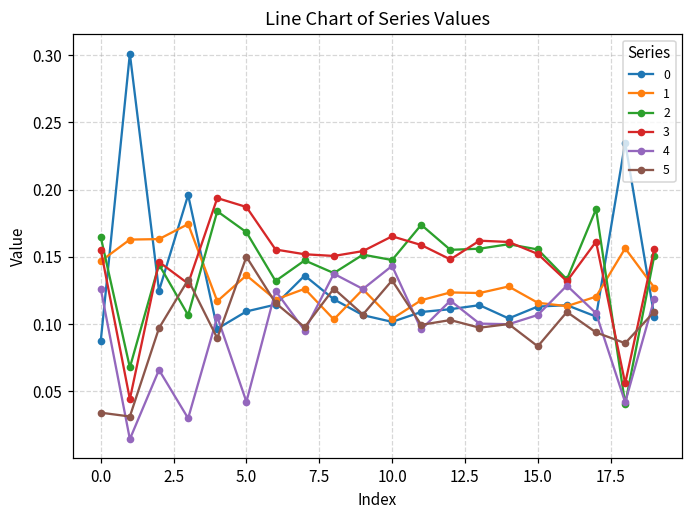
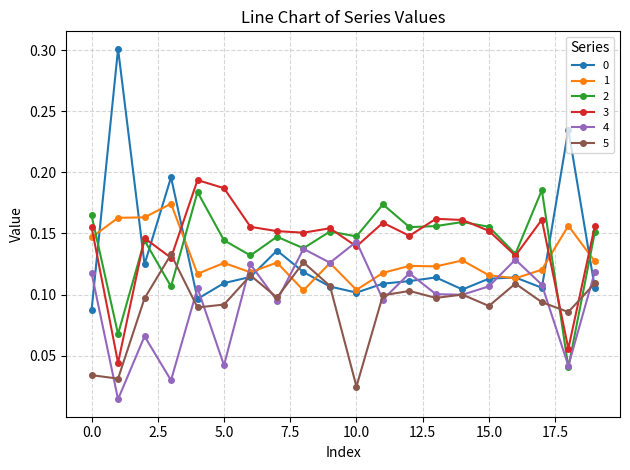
  {
    "0": {
      "0.0": 0.087,
      "5.0": 0.109,
      "10.0": 0.102,
      "15.0": 0.113
    },
    "1": {
      "0.0": 0.147,
-     "5.0": 0.136,
+     "5.0": 0.126,
      "10.0": 0.104,
      "15.0": 0.116
    },
    "2": {
      "0.0": 0.165,
-     "5.0": 0.168,
+     "5.0": 0.144,
      "10.0": 0.148,
      "15.0": 0.156
    },
    "3": {
      "0.0": 0.155,
      "5.0": 0.187,
-     "10.0": 0.165,
+     "10.0": 0.139,
      "15.0": 0.152
    },
    "4": {
-     "0.0": 0.126,
+     "0.0": 0.118,
      "5.0": 0.042,
      "10.0": 0.143,
      "15.0": 0.107
    },
    "5": {
      "0.0": 0.034,
-     "5.0": 0.150,
-     "10.0": 0.132,
-     "15.0": 0.083
+     "5.0": 0.092,
+     "10.0": 0.025,
+     "15.0": 0.091
    }
  }
